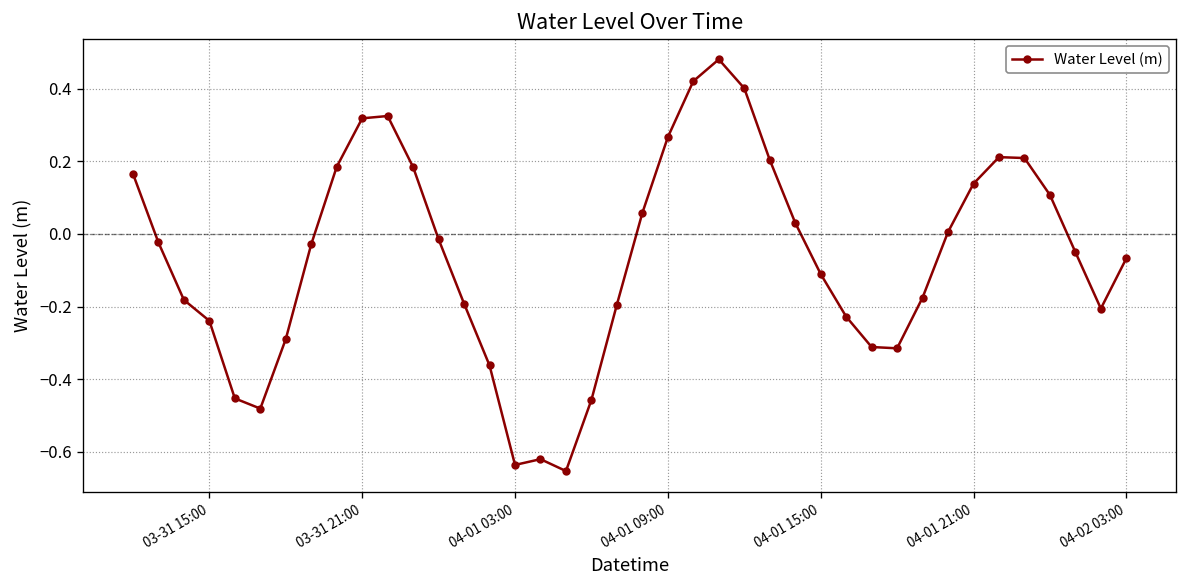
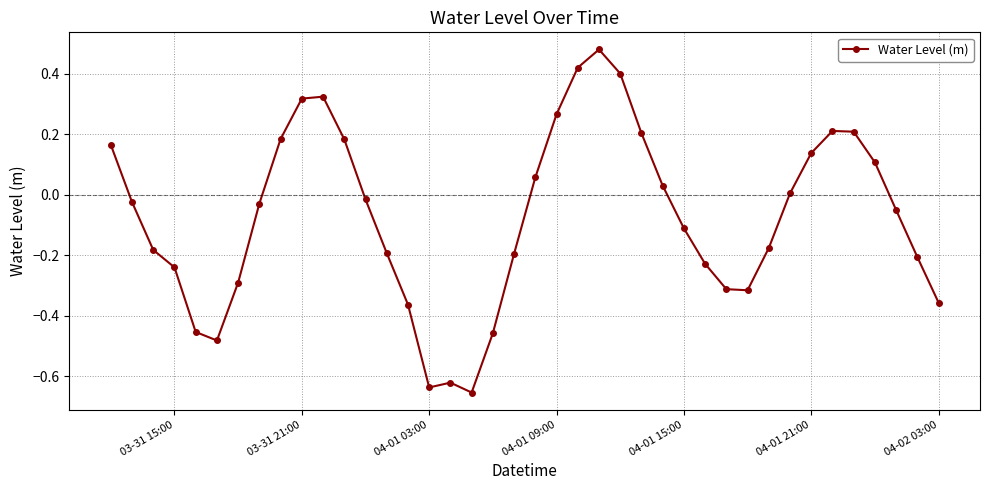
  {
    "03-31 15:00": -0.24,
    "03-31 21:00": 0.32,
    "04-01 03:00": -0.64,
    "04-01 09:00": 0.27,
    "04-01 15:00": -0.11,
    "04-01 21:00": 0.14,
-   "04-02 03:00": -0.07
+   "04-02 03:00": -0.36
  }
